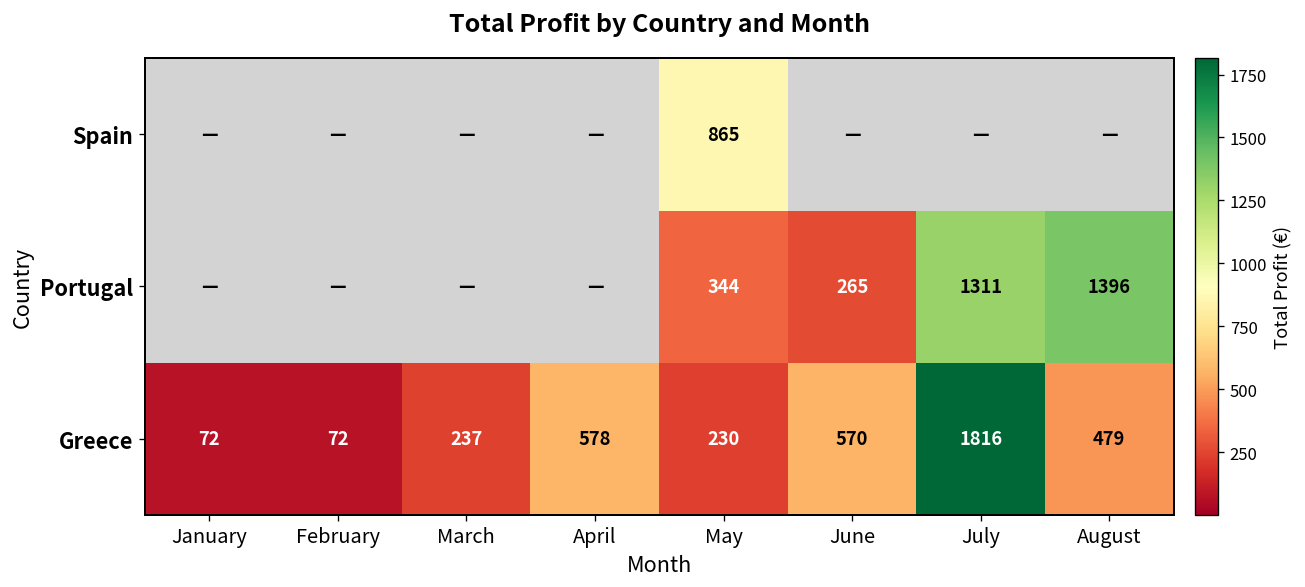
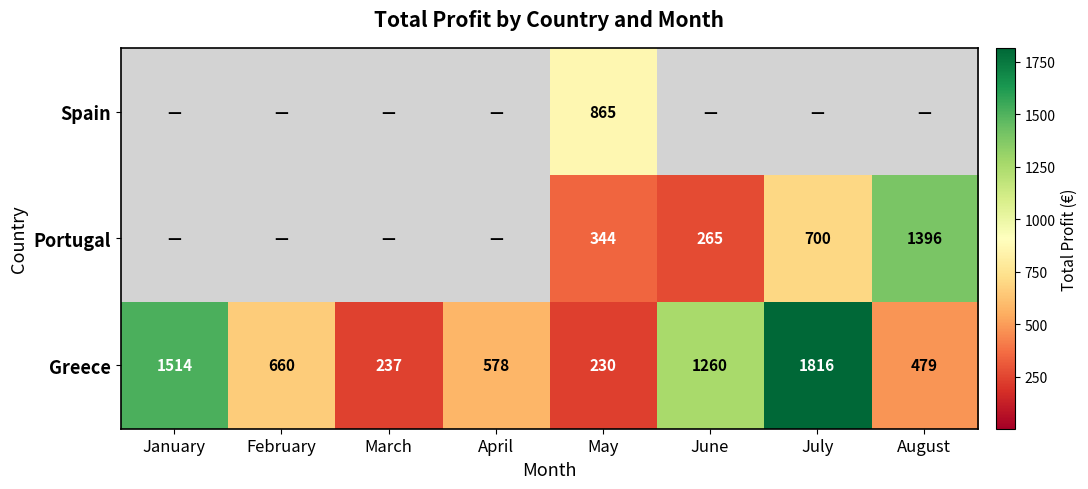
  {
    "Spain": {
      "May": 865
    },
    "Portugal": {
      "May": 344,
      "June": 265,
-     "July": 1311,
+     "July": 700,
      "August": 1396
    },
    "Greece": {
-     "January": 72,
-     "February": 72,
+     "January": 1514,
+     "February": 660,
      "March": 237,
      "April": 578,
      "May": 230,
-     "June": 570,
+     "June": 1260,
      "July": 1816,
      "August": 479
    }
  }
